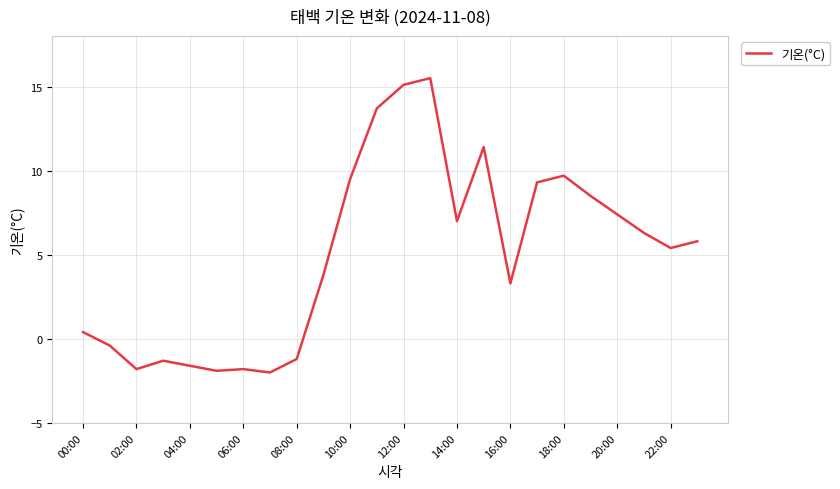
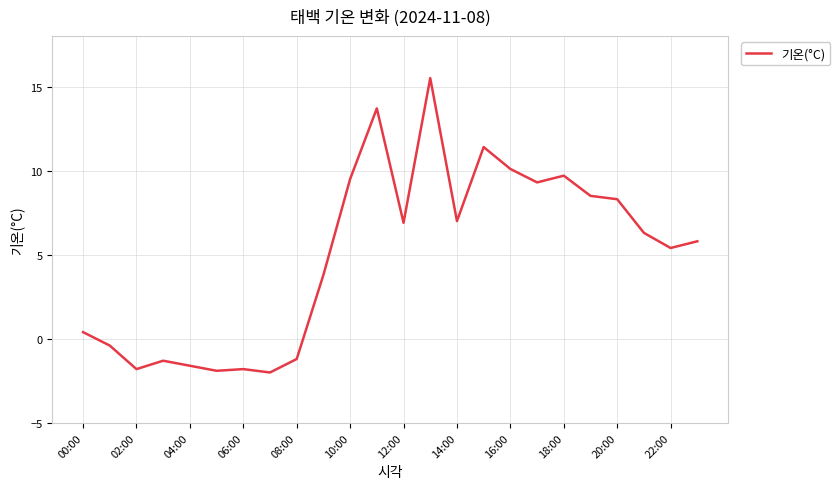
  {
    "00:00": 0.4,
    "02:00": -1.8,
    "04:00": -1.6,
    "06:00": -1.8,
    "08:00": -1.2,
    "10:00": 9.5,
-   "12:00": 15.1,
+   "12:00": 6.9,
    "14:00": 7.0,
-   "16:00": 3.3,
+   "16:00": 10.1,
    "18:00": 9.7,
-   "20:00": 7.4,
+   "20:00": 8.3,
    "22:00": 5.4
  }
